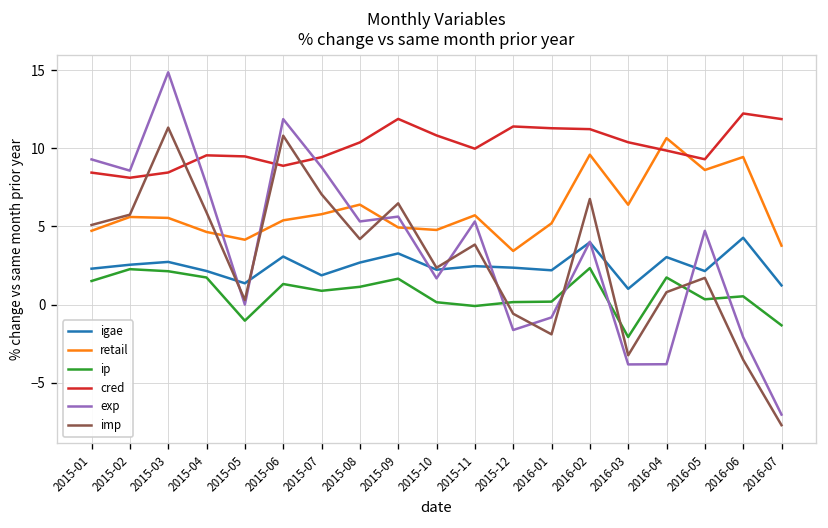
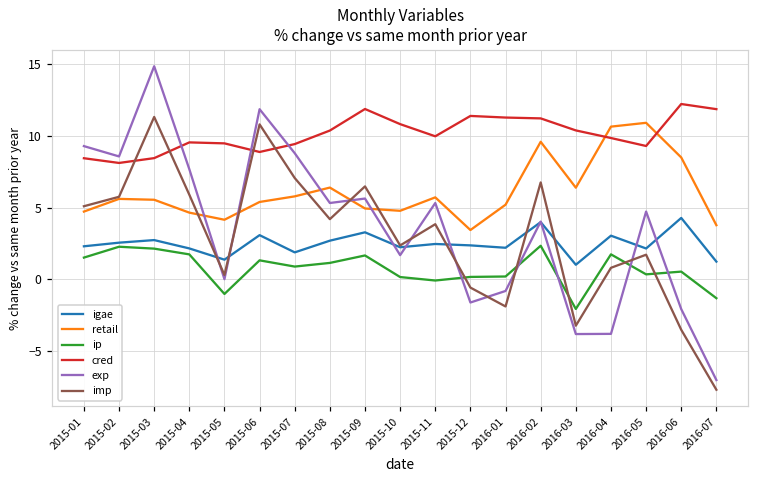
  {
    "igae": {
      "2015-01": 2.3,
      "2015-02": 2.5,
      "2015-03": 2.7,
      "2015-04": 2.1,
      "2015-05": 1.4,
      "2015-06": 3.1,
      "2015-07": 1.9,
      "2015-08": 2.7,
      "2015-09": 3.3,
      "2015-11": 2.5,
      "2015-12": 2.4,
      "2016-01": 2.2,
      "2016-03": 1.0,
      "2016-04": 3.0,
      "2016-05": 2.1,
      "2016-06": 4.3,
      "2016-07": 1.2
    },
    "retail": {
      "2015-01": 4.7,
      "2015-03": 5.5,
      "2015-04": 4.6,
      "2015-05": 4.1,
      "2015-06": 5.4,
      "2015-07": 5.8,
      "2015-08": 6.4,
      "2015-09": 4.9,
      "2015-10": 4.8,
      "2015-11": 5.7,
      "2015-12": 3.4,
      "2016-01": 5.2,
      "2016-02": 9.6,
      "2016-03": 6.4,
      "2016-04": 10.6,
-     "2016-05": 8.6,
-     "2016-06": 9.4,
+     "2016-05": 10.9,
+     "2016-06": 8.5,
      "2016-07": 3.8
    },
    "ip": {
      "2015-01": 1.5,
      "2015-02": 2.3,
      "2015-03": 2.1,
      "2015-04": 1.7,
      "2015-05": -1.0,
      "2015-06": 1.3,
      "2015-07": 0.9,
      "2015-08": 1.1,
      "2015-09": 1.7,
      "2015-10": 0.1,
      "2015-11": -0.1,
      "2015-12": 0.2,
      "2016-01": 0.2,
      "2016-02": 2.3,
      "2016-03": -2.1,
      "2016-04": 1.7,
      "2016-05": 0.3,
      "2016-06": 0.5,
      "2016-07": -1.3
    },
    "cred": {
      "2015-01": 8.4,
      "2015-02": 8.1,
      "2015-03": 8.5,
      "2015-04": 9.5,
      "2015-05": 9.5,
      "2015-06": 8.9,
      "2015-07": 9.4,
      "2015-08": 10.4,
      "2015-09": 11.9,
      "2015-10": 10.8,
      "2015-11": 10.0,
      "2015-12": 11.4,
      "2016-01": 11.3,
      "2016-02": 11.2,
      "2016-03": 10.4,
      "2016-04": 9.9,
      "2016-05": 9.3,
      "2016-06": 12.2,
      "2016-07": 11.9
    },
    "exp": {
      "2015-01": 9.3,
      "2015-02": 8.6,
      "2015-03": 14.9,
      "2015-04": 7.7,
      "2015-05": 0.0,
      "2015-06": 11.9,
      "2015-07": 8.8,
      "2015-08": 5.3,
      "2015-09": 5.6,
      "2015-10": 1.7,
      "2015-11": 5.3,
      "2015-12": -1.6,
      "2016-01": -0.8,
      "2016-03": -3.8,
      "2016-04": -3.8,
      "2016-05": 4.7,
      "2016-06": -2.1,
      "2016-07": -7.0
    },
    "imp": {
      "2015-01": 5.1,
      "2015-03": 11.3,
      "2015-04": 5.9,
      "2015-05": 0.3,
      "2015-06": 10.8,
      "2015-07": 7.1,
      "2015-08": 4.2,
      "2015-09": 6.5,
      "2015-11": 3.8,
      "2015-12": -0.6,
      "2016-01": -1.9,
      "2016-02": 6.8,
      "2016-03": -3.2,
      "2016-04": 0.8,
      "2016-05": 1.7,
      "2016-06": -3.5,
      "2016-07": -7.7
    }
  }
